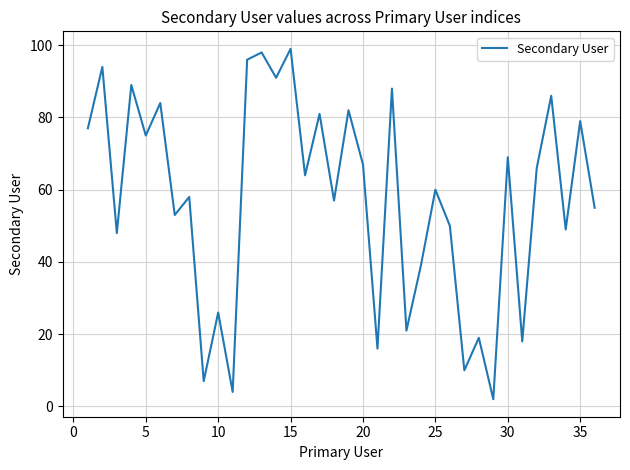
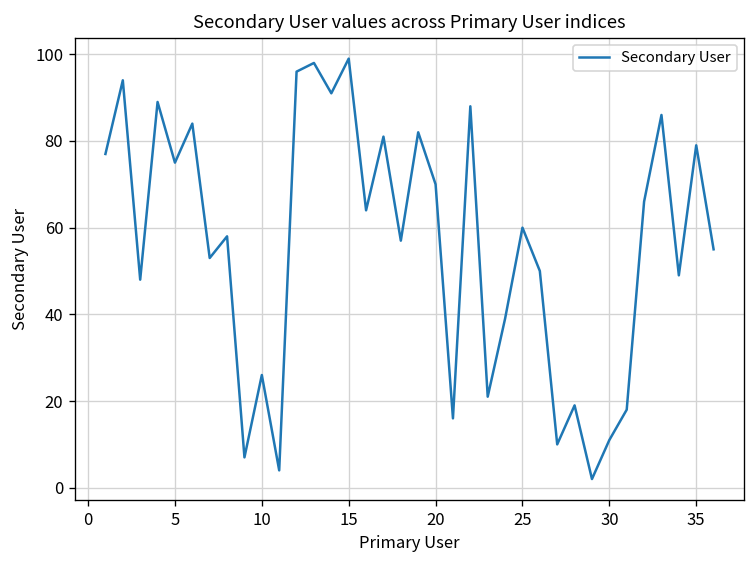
  {
    "5": 75,
    "10": 26,
    "15": 99,
-   "20": 67,
+   "20": 70,
    "25": 60,
-   "30": 69,
+   "30": 11,
    "35": 79
  }
